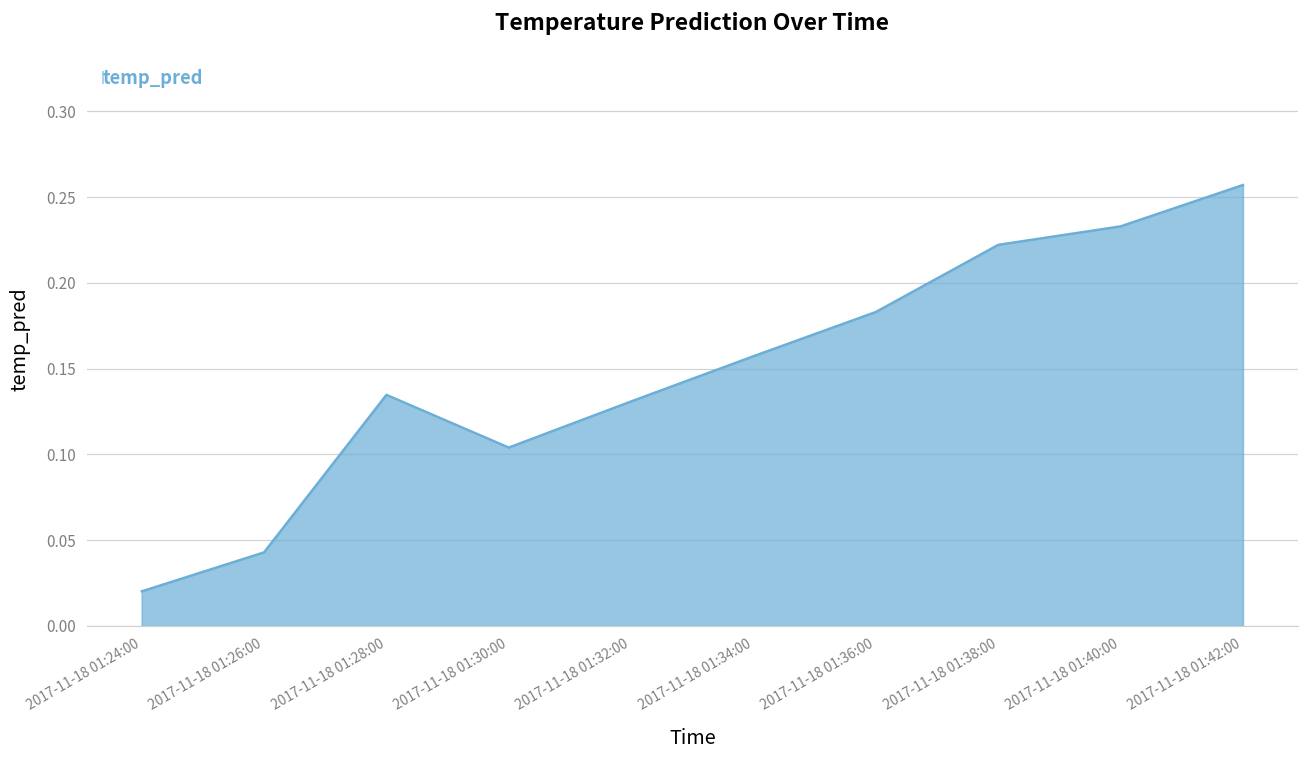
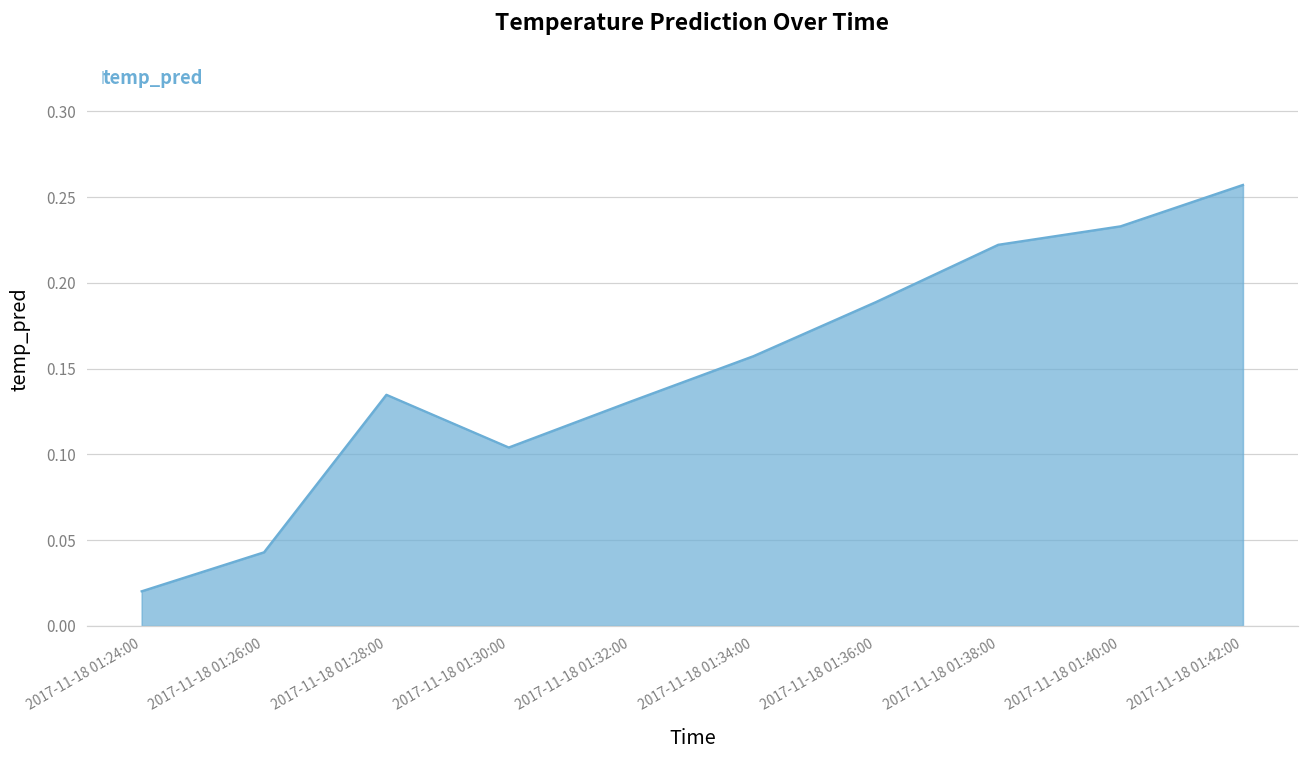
  {
    "2017-11-18 01:24:00": 0.020,
    "2017-11-18 01:26:00": 0.043,
    "2017-11-18 01:28:00": 0.135,
    "2017-11-18 01:30:00": 0.104,
    "2017-11-18 01:32:00": 0.131,
    "2017-11-18 01:34:00": 0.157,
-   "2017-11-18 01:36:00": 0.183,
+   "2017-11-18 01:36:00": 0.189,
    "2017-11-18 01:38:00": 0.222,
    "2017-11-18 01:40:00": 0.233,
    "2017-11-18 01:42:00": 0.257
  }
